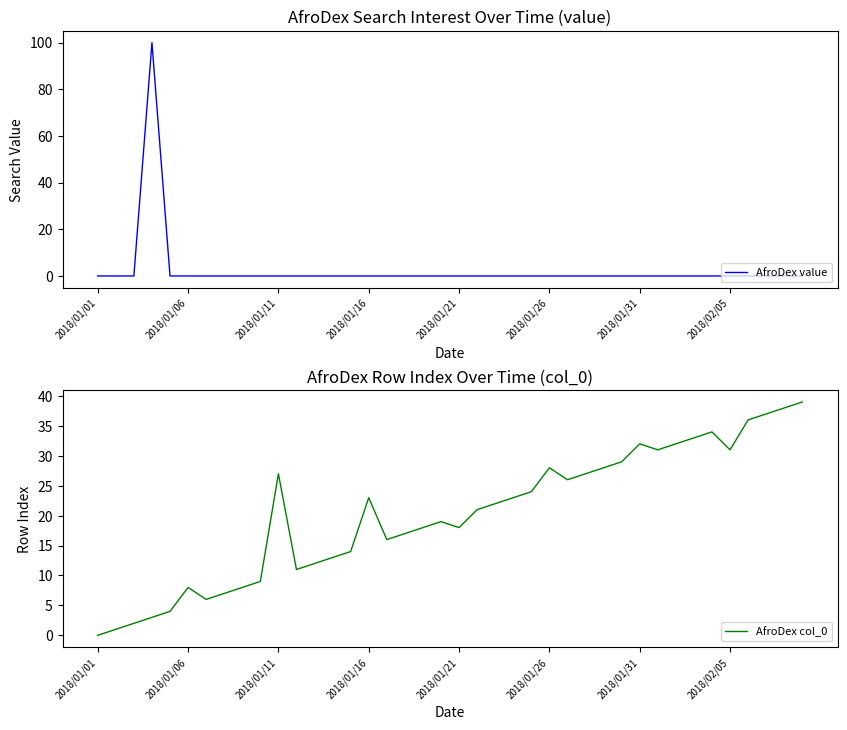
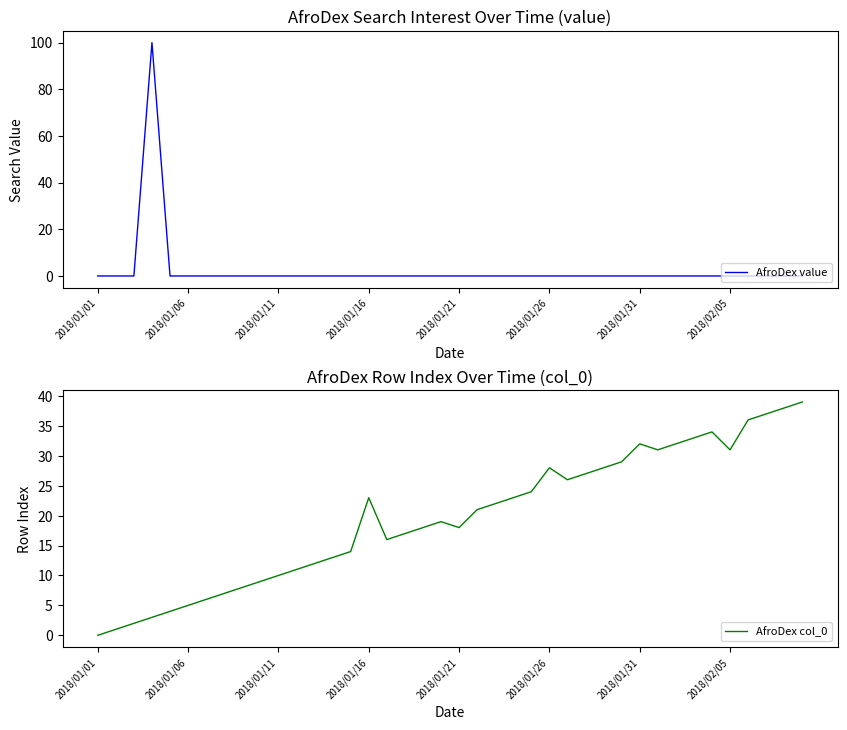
  {
    "AfroDex Search Interest Over Time (value)": {
      "2018/01/01": 0,
      "2018/01/06": 0,
      "2018/01/11": 0,
      "2018/01/16": 0,
      "2018/01/21": 0,
      "2018/01/26": 0,
      "2018/01/31": 0
    },
    "AfroDex Row Index Over Time (col_0)": {
      "2018/01/01": 0,
-     "2018/01/06": 8,
-     "2018/01/11": 27,
+     "2018/01/06": 5,
+     "2018/01/11": 10,
      "2018/01/16": 23,
      "2018/01/21": 18,
      "2018/01/26": 28,
      "2018/01/31": 32,
      "2018/02/05": 31
    }
  }
